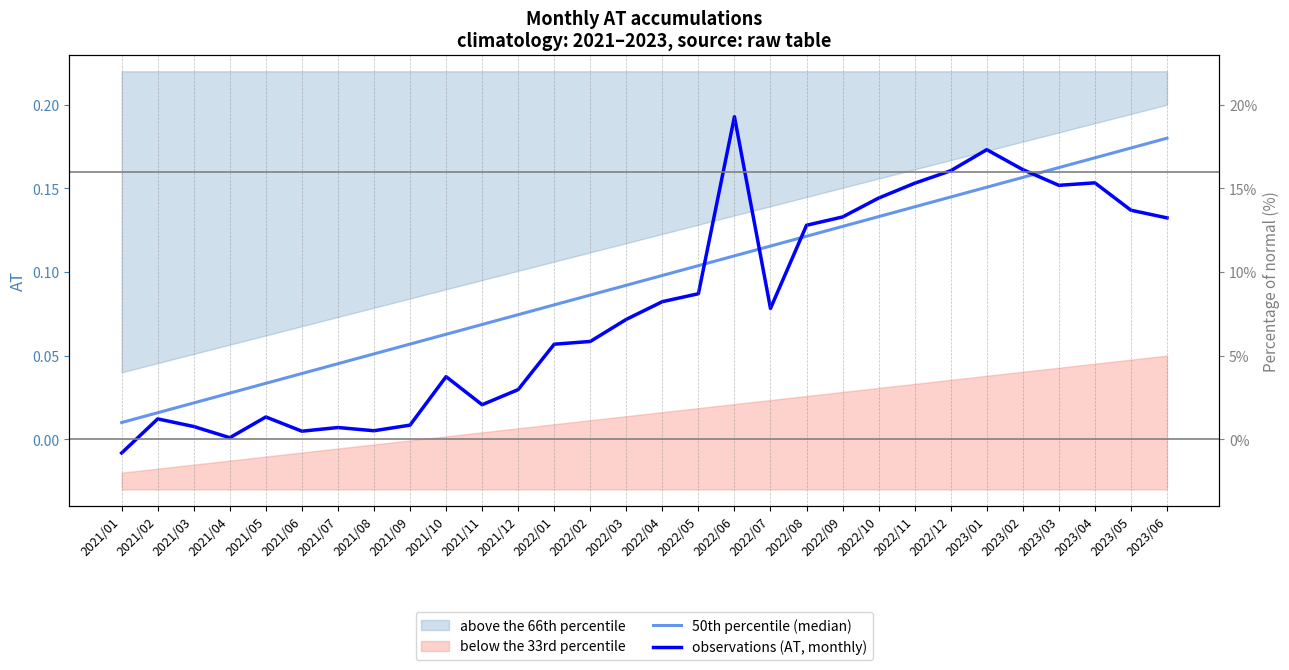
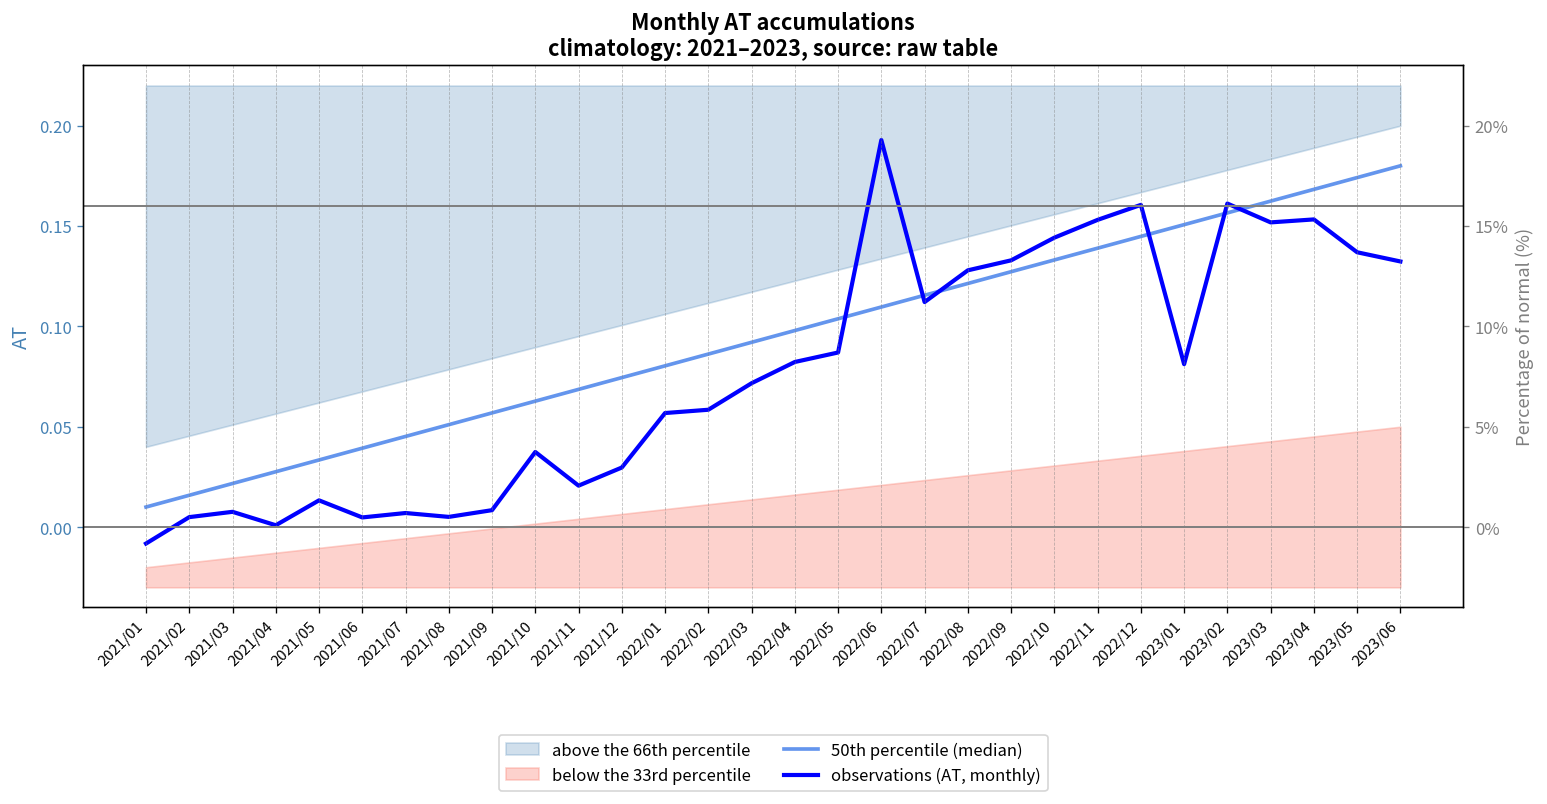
  {
    "50th percentile (median)": {
      "2021/01": 0.010,
      "2021/02": 0.016,
      "2021/03": 0.022,
      "2021/04": 0.028,
      "2021/05": 0.033,
      "2021/06": 0.039,
      "2021/07": 0.045,
      "2021/08": 0.051,
      "2021/09": 0.057,
      "2021/10": 0.063,
      "2021/11": 0.069,
      "2021/12": 0.074,
      "2022/01": 0.080,
      "2022/02": 0.086,
      "2022/03": 0.092,
      "2022/04": 0.098,
      "2022/05": 0.104,
      "2022/06": 0.110,
      "2022/07": 0.116,
      "2022/08": 0.121,
      "2022/09": 0.127,
      "2022/10": 0.133,
      "2022/11": 0.139,
      "2022/12": 0.145,
      "2023/01": 0.151,
      "2023/02": 0.157,
      "2023/03": 0.162,
      "2023/04": 0.168,
      "2023/05": 0.174,
      "2023/06": 0.180
    },
    "observations (AT, monthly)": {
      "2021/01": -0.008,
-     "2021/02": 0.012,
+     "2021/02": 0.005,
      "2021/03": 0.008,
      "2021/04": 0.001,
      "2021/05": 0.013,
      "2021/06": 0.005,
      "2021/07": 0.007,
      "2021/08": 0.005,
      "2021/09": 0.008,
      "2021/10": 0.037,
      "2021/11": 0.021,
      "2021/12": 0.030,
      "2022/01": 0.057,
      "2022/02": 0.058,
      "2022/03": 0.072,
      "2022/04": 0.082,
      "2022/05": 0.087,
      "2022/06": 0.193,
-     "2022/07": 0.078,
+     "2022/07": 0.112,
      "2022/08": 0.128,
      "2022/09": 0.133,
      "2022/10": 0.144,
      "2022/11": 0.153,
      "2022/12": 0.161,
-     "2023/01": 0.173,
+     "2023/01": 0.081,
      "2023/02": 0.161,
      "2023/03": 0.152,
      "2023/04": 0.153,
      "2023/05": 0.137,
      "2023/06": 0.132
    },
    "below the 33rd percentile": {
      "2021/01": -0.020,
      "2021/02": -0.018,
      "2021/03": -0.015,
      "2021/04": -0.013,
      "2021/05": -0.010,
      "2021/06": -0.008,
      "2021/07": -0.006,
      "2021/08": -0.003,
      "2021/09": -0.001,
      "2021/10": 0.002,
      "2021/11": 0.004,
      "2021/12": 0.007,
      "2022/01": 0.009,
      "2022/02": 0.011,
      "2022/03": 0.014,
      "2022/04": 0.016,
      "2022/05": 0.019,
      "2022/06": 0.021,
      "2022/07": 0.023,
      "2022/08": 0.026,
      "2022/09": 0.028,
      "2022/10": 0.031,
      "2022/11": 0.033,
      "2022/12": 0.036,
      "2023/01": 0.038,
      "2023/02": 0.040,
      "2023/03": 0.043,
      "2023/04": 0.045,
      "2023/05": 0.048,
      "2023/06": 0.050
    }
  }
